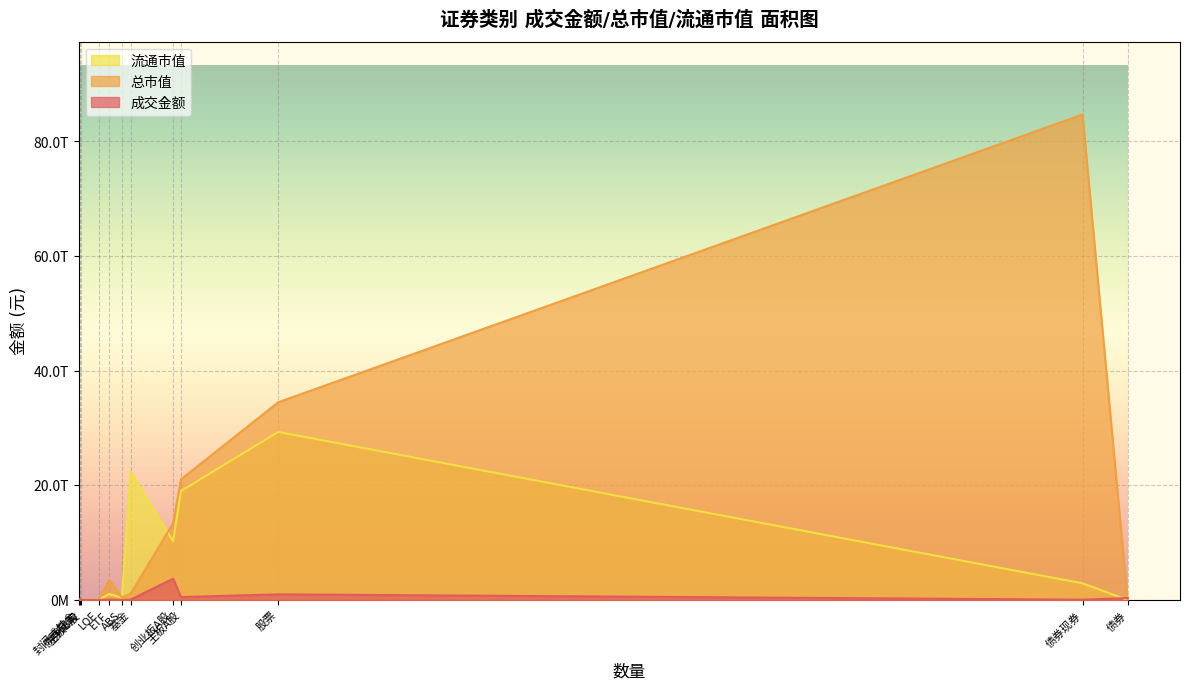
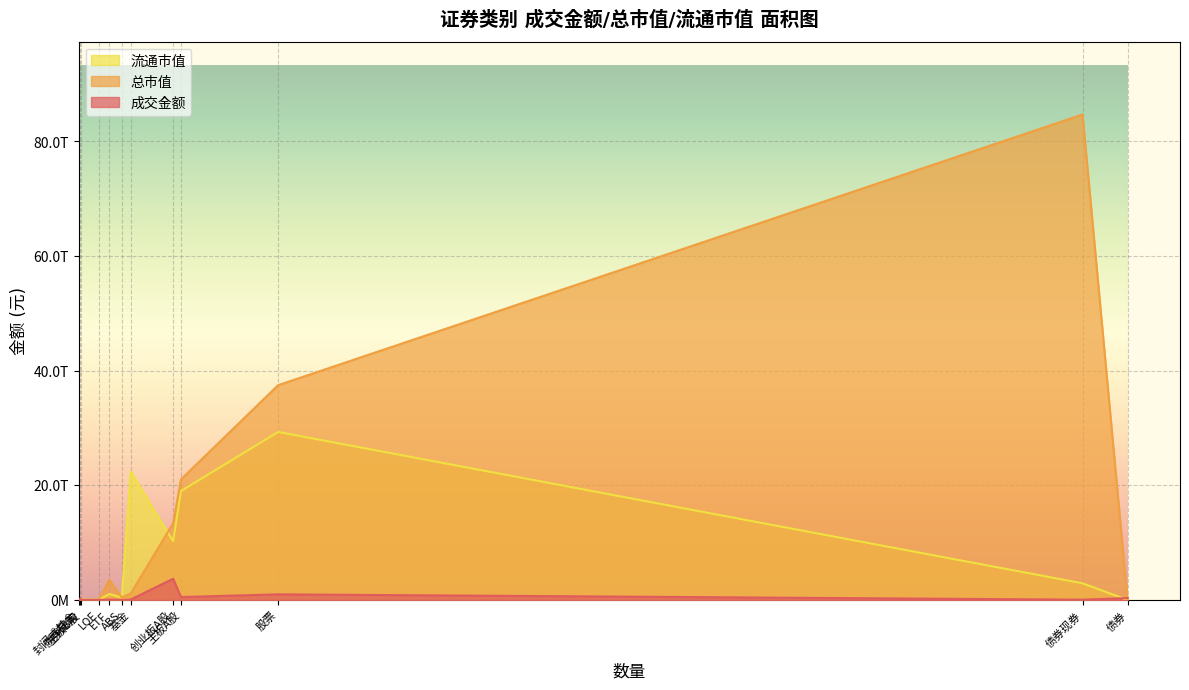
  {
    "流通市值": {
      "ETF": "1T",
      "基金": "22T",
      "创业板A股": "10T",
      "主板A股": "19T",
      "股票": "29T",
      "债券现券": "3T"
    },
    "总市值": {
      "ETF": "4T",
      "基金": "1T",
      "创业板A股": "13T",
      "主板A股": "21T",
-     "股票": "34T",
+     "股票": "37T",
      "债券现券": "85T"
    },
    "成交金额": {
      "ETF": "0T",
      "基金": "0T",
      "创业板A股": "4T",
      "主板A股": "1T",
      "股票": "1T",
      "债券现券": "0T"
    }
  }
